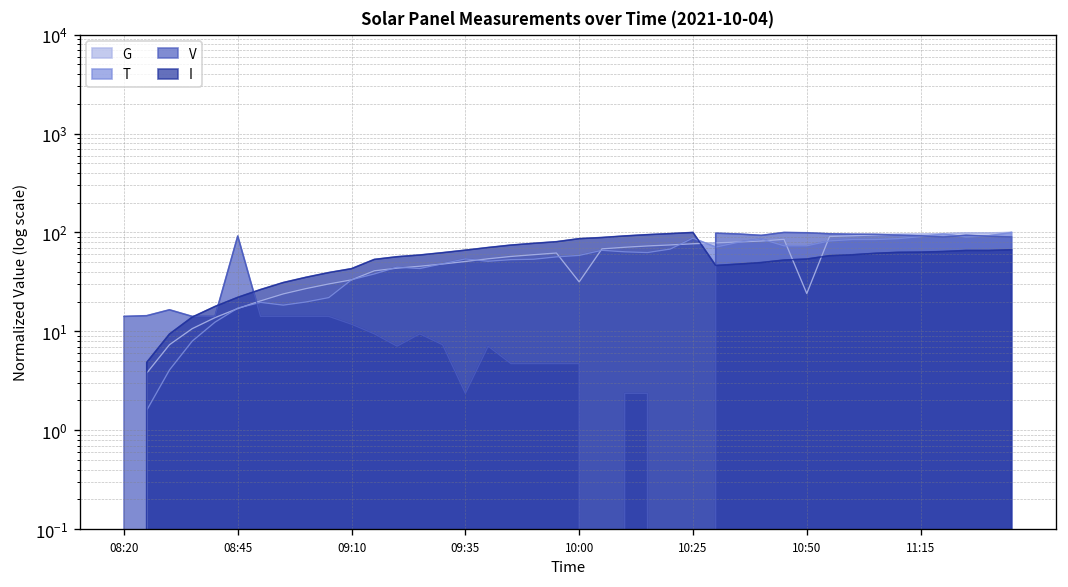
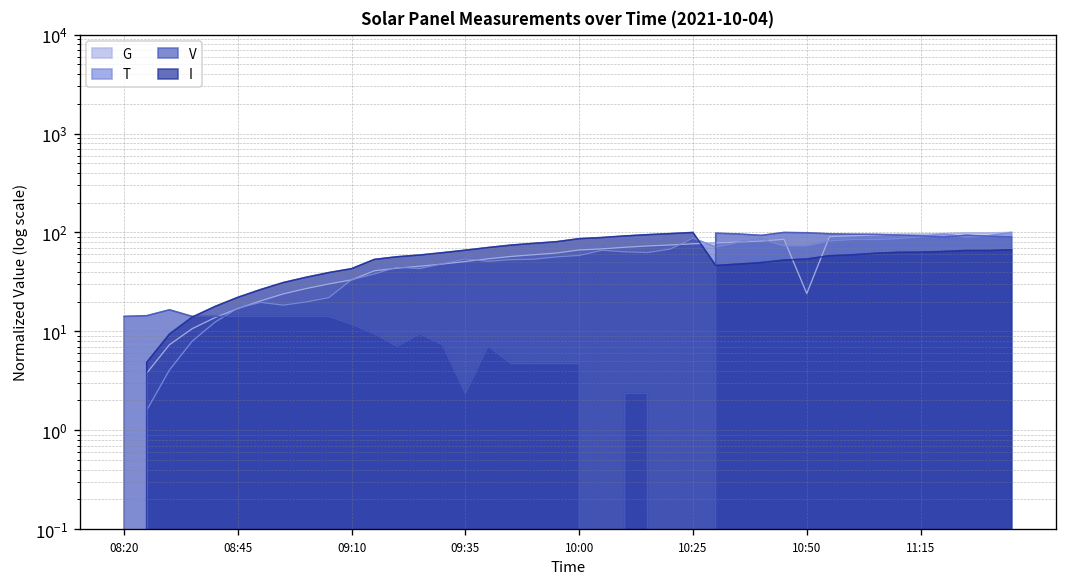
  {
    "G": {
-     "10:00": 32,
+     "10:00": 70,
      "10:25": 80,
      "10:50": 24
    },
    "T": {
      "10:00": 60,
      "10:25": 90,
      "10:50": 70
    },
    "V": {
      "08:20": 14,
-     "08:45": 90,
+     "08:45": 14,
      "09:10": 12,
      "09:35": 2.4,
      "10:00": 5,
      "10:50": 100
    },
    "I": {
      "08:45": 22,
      "09:10": 40,
      "09:35": 70,
      "10:00": 90,
      "10:25": 100,
      "10:50": 50,
      "11:15": 60
    }
  }
